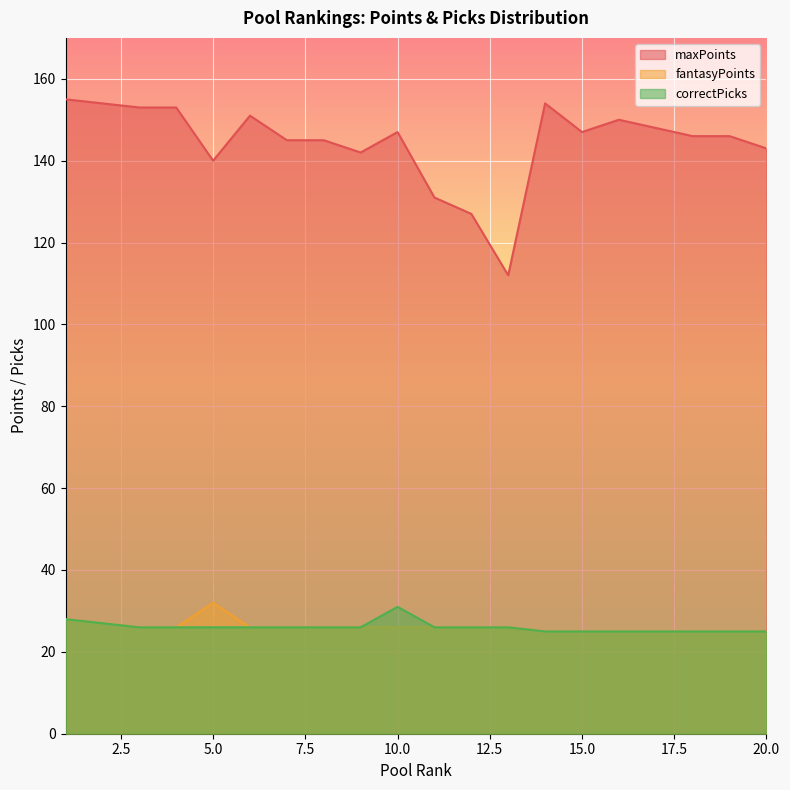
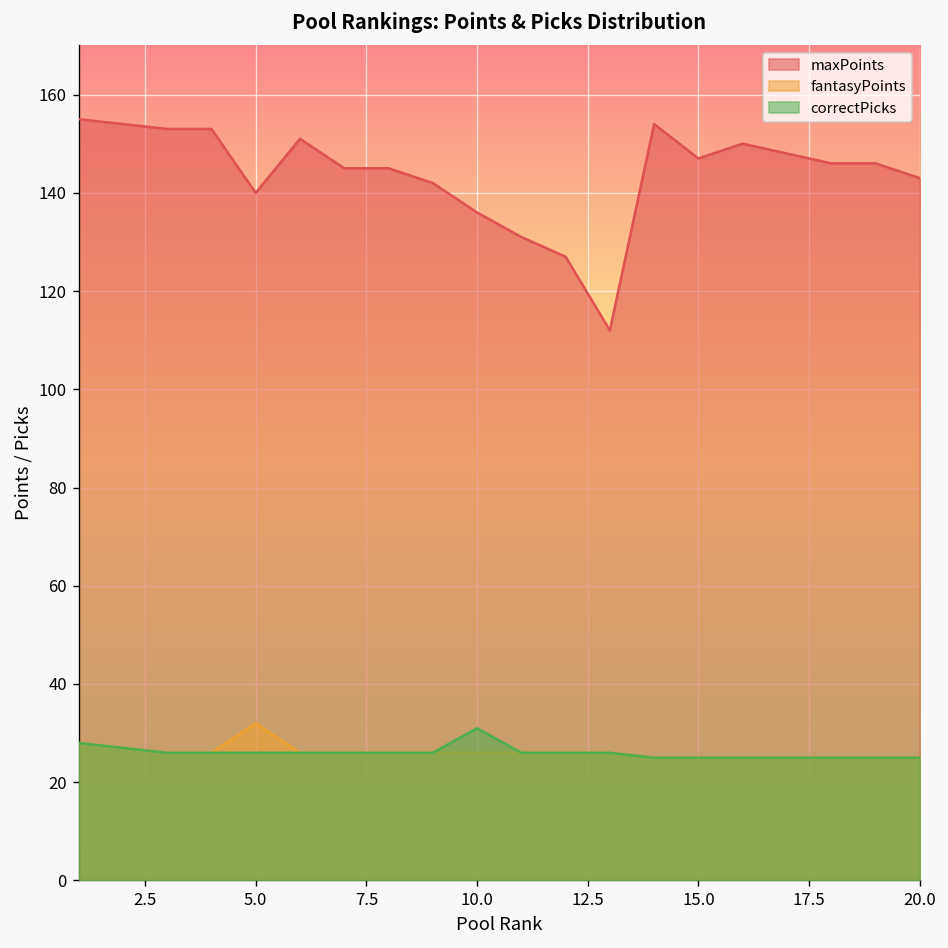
  {
    "maxPoints": {
      "5.0": 140,
-     "10.0": 147,
+     "10.0": 136,
      "15.0": 147,
      "20.0": 143
    },
    "fantasyPoints": {
      "5.0": 32,
      "10.0": 26
    },
    "correctPicks": {
      "5.0": 26,
      "10.0": 31
    }
  }
